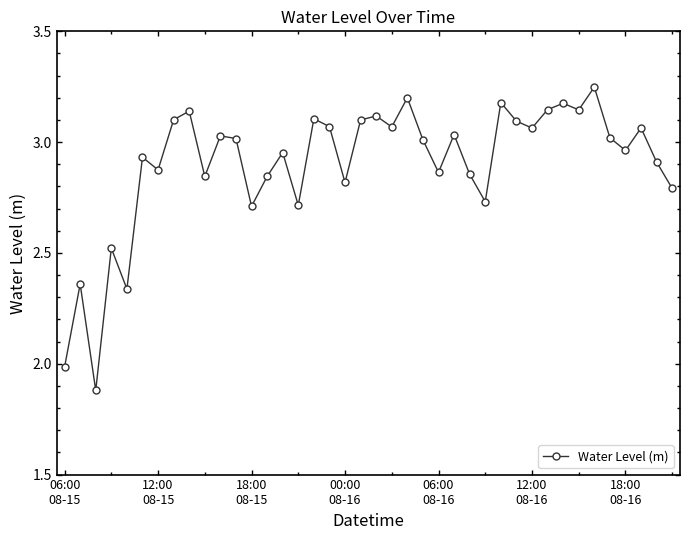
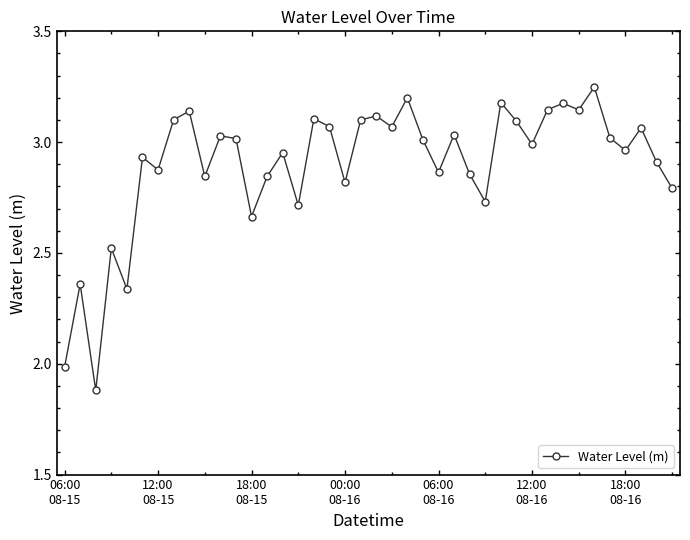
  {
    "06:00 08-15": 1.99,
    "12:00 08-15": 2.87,
-   "18:00 08-15": 2.71,
+   "18:00 08-15": 2.66,
    "00:00 08-16": 2.82,
    "06:00 08-16": 2.86,
-   "12:00 08-16": 3.06,
+   "12:00 08-16": 2.99,
    "18:00 08-16": 2.96
  }
